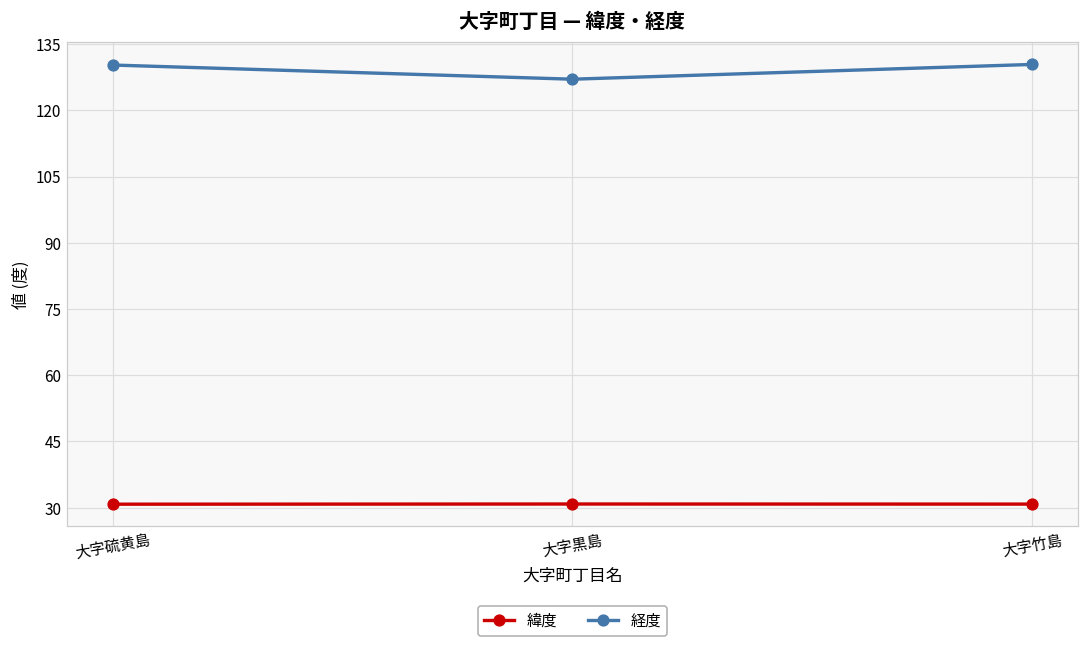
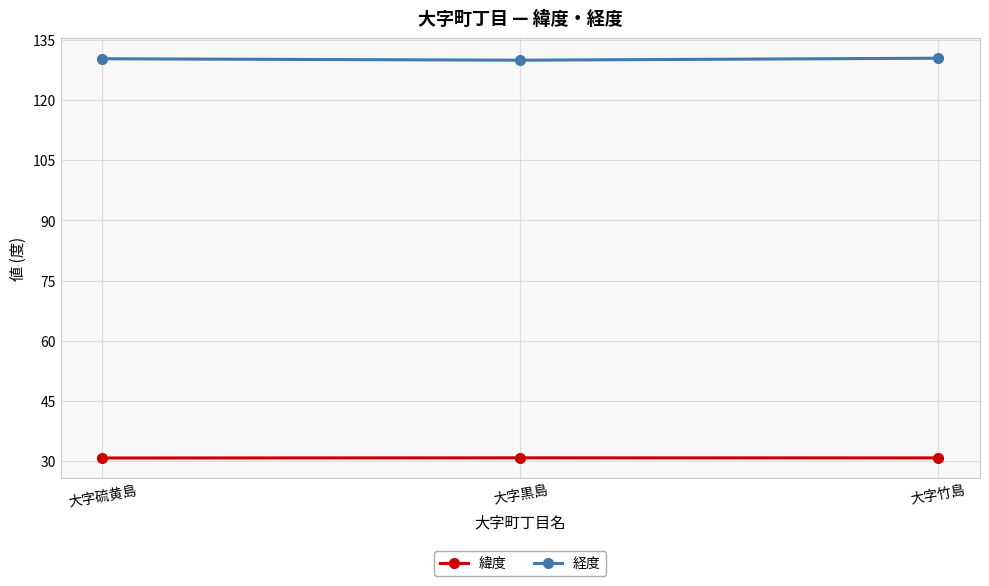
  {
    "緯度": {
      "大字硫黄島": 31,
      "大字黒島": 31,
      "大字竹島": 31
    },
    "経度": {
      "大字硫黄島": 130,
-     "大字黒島": 127,
+     "大字黒島": 130,
      "大字竹島": 130
    }
  }
